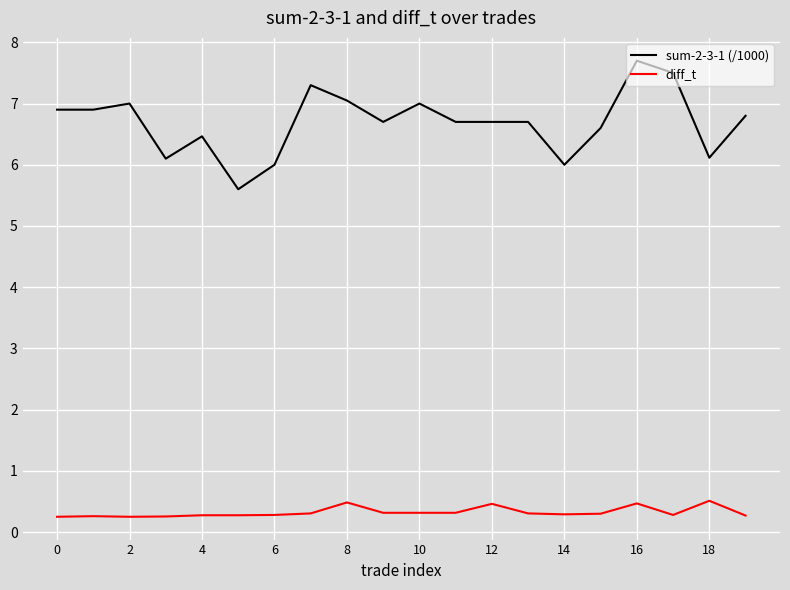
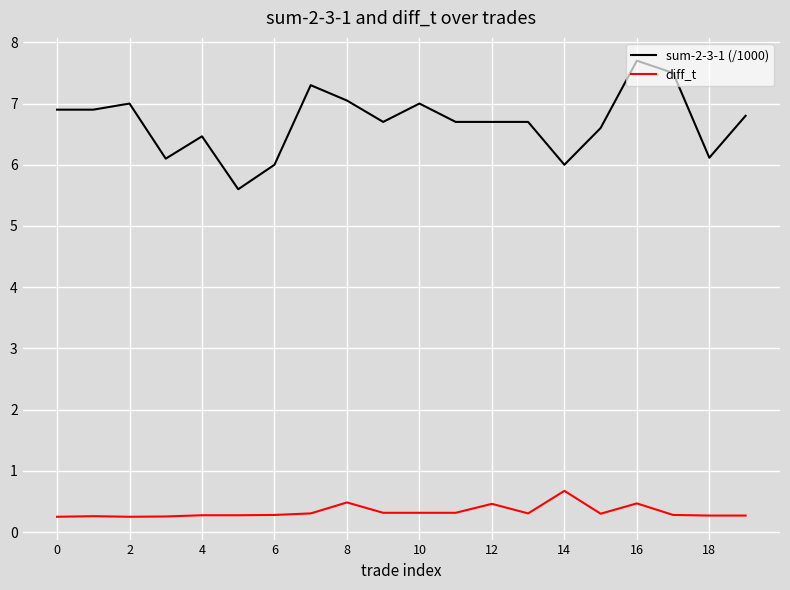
  {
    "sum-2-3-1 (/1000)": {
      "0": 6.9,
      "2": 7.0,
      "4": 6.5,
      "6": 6.0,
      "8": 7.0,
      "10": 7.0,
      "12": 6.7,
      "14": 6.0,
      "18": 6.1
    },
    "diff_t": {
      "0": 0.3,
      "2": 0.3,
      "4": 0.3,
      "6": 0.3,
      "8": 0.5,
      "10": 0.3,
      "12": 0.5,
-     "14": 0.3,
+     "14": 0.7,
      "16": 0.5,
-     "18": 0.5
+     "18": 0.3
    }
  }
